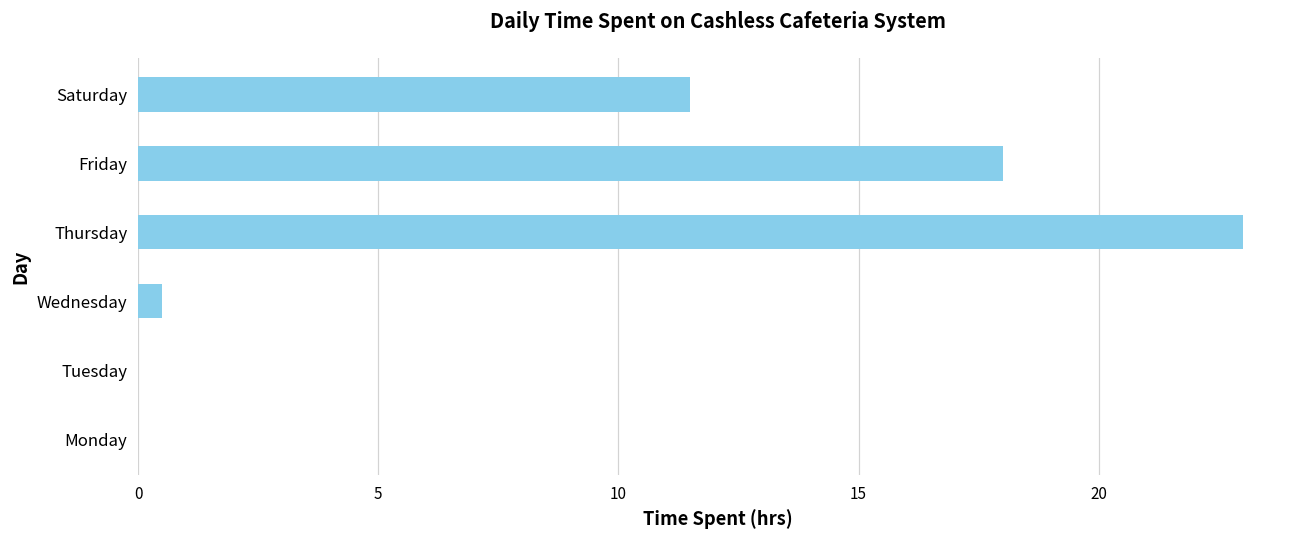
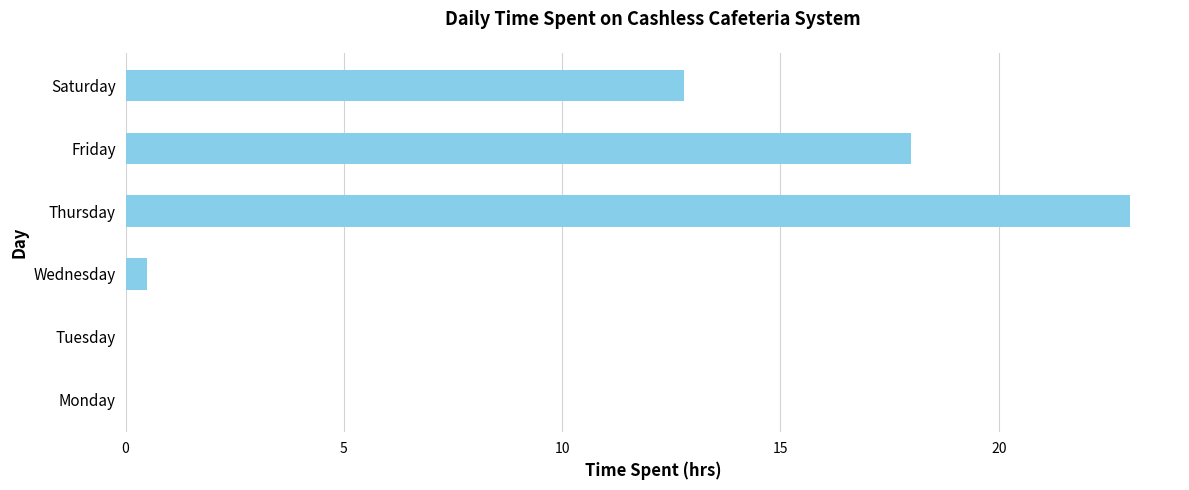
  {
-   "Saturday": 11.5,
+   "Saturday": 12.8,
    "Friday": 18.0,
    "Thursday": 23.0,
    "Wednesday": 0.5,
    "Tuesday": 0.0,
    "Monday": 0.0
  }
